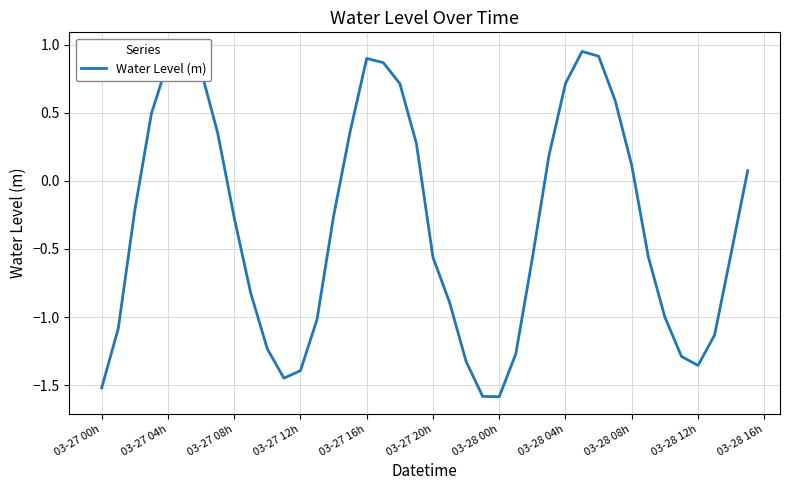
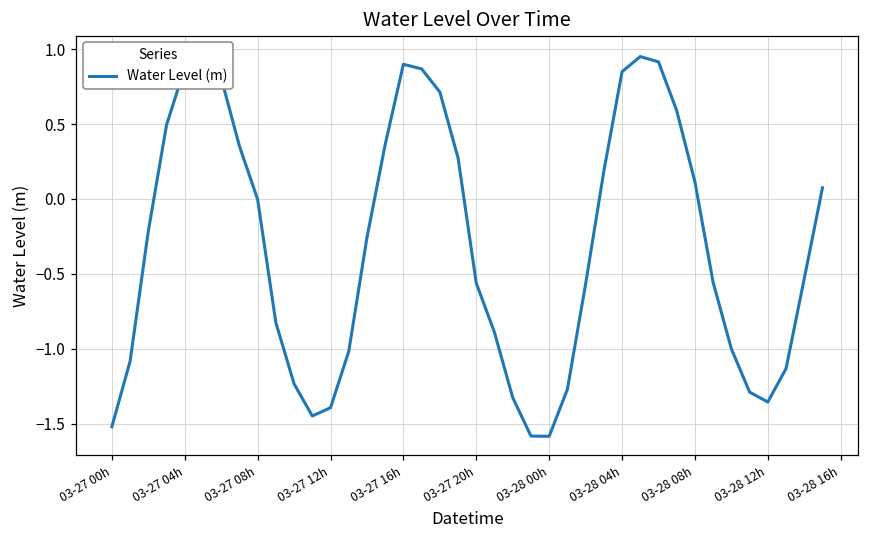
  {
    "03-27 00h": -1.52,
-   "03-27 08h": -0.27,
+   "03-27 08h": 0.00,
    "03-27 12h": -1.39,
    "03-27 16h": 0.90,
    "03-27 20h": -0.56,
    "03-28 00h": -1.58,
-   "03-28 04h": 0.72,
+   "03-28 04h": 0.85,
    "03-28 08h": 0.11,
    "03-28 12h": -1.36
  }
